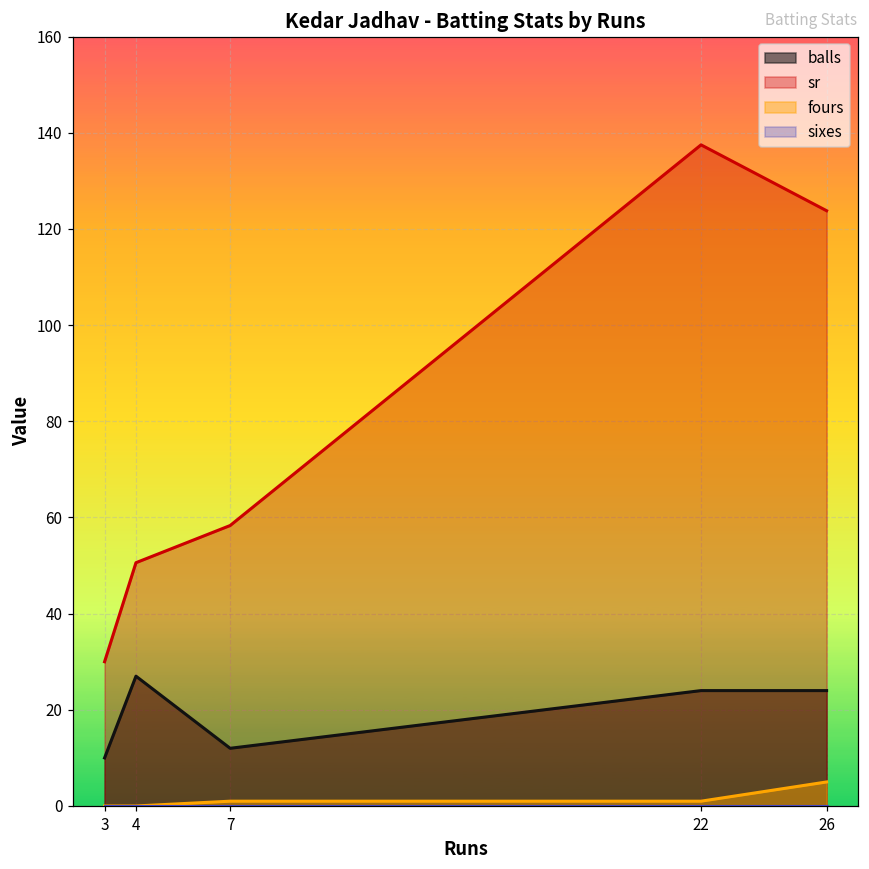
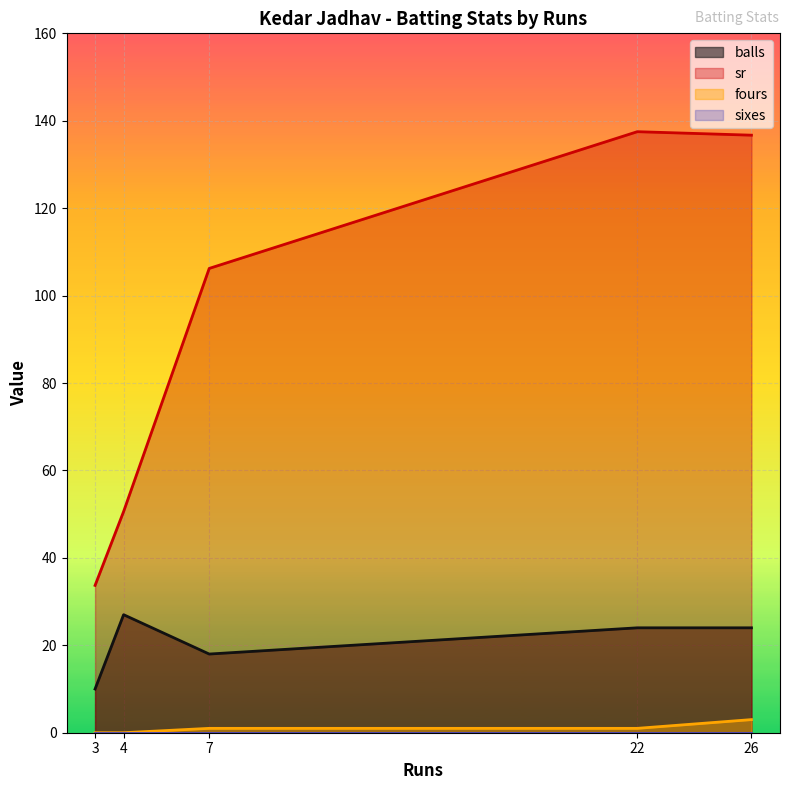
  {
    "balls": {
      "3": 10,
      "4": 27,
-     "7": 12,
+     "7": 18,
      "22": 24,
      "26": 24
    },
    "sr": {
-     "3": 30,
+     "3": 34,
      "4": 51,
-     "7": 58,
+     "7": 106,
      "22": 138,
-     "26": 124
+     "26": 137
    },
    "fours": {
      "7": 1,
      "22": 1,
-     "26": 5
+     "26": 3
    },
    "sixes": {
      "7": 0,
      "22": 0,
      "26": 0
    }
  }
